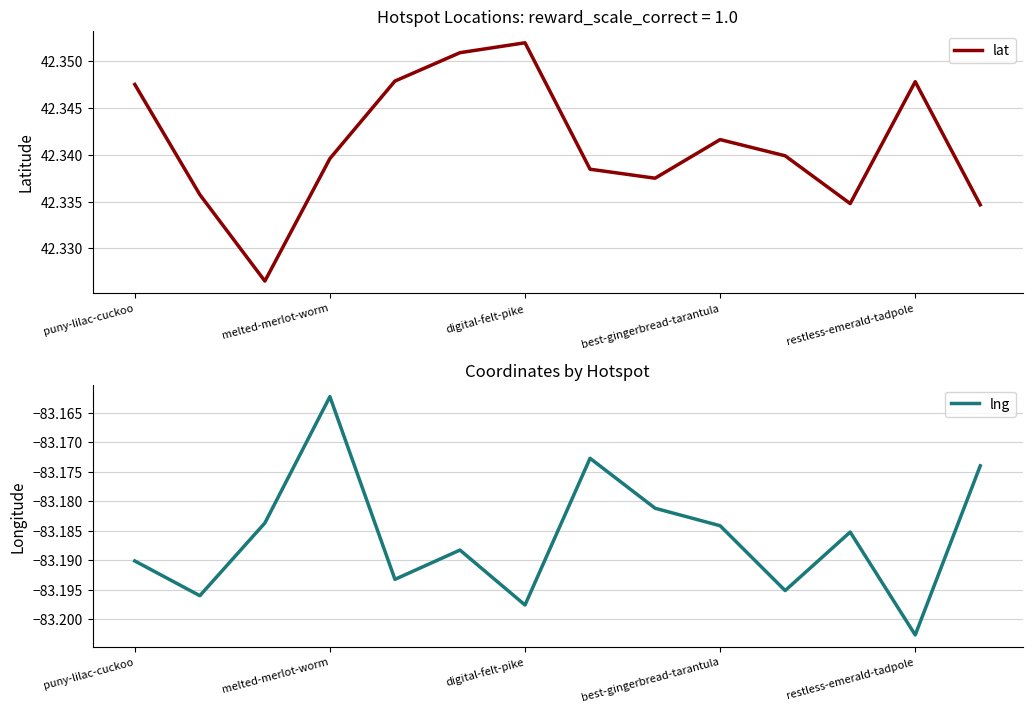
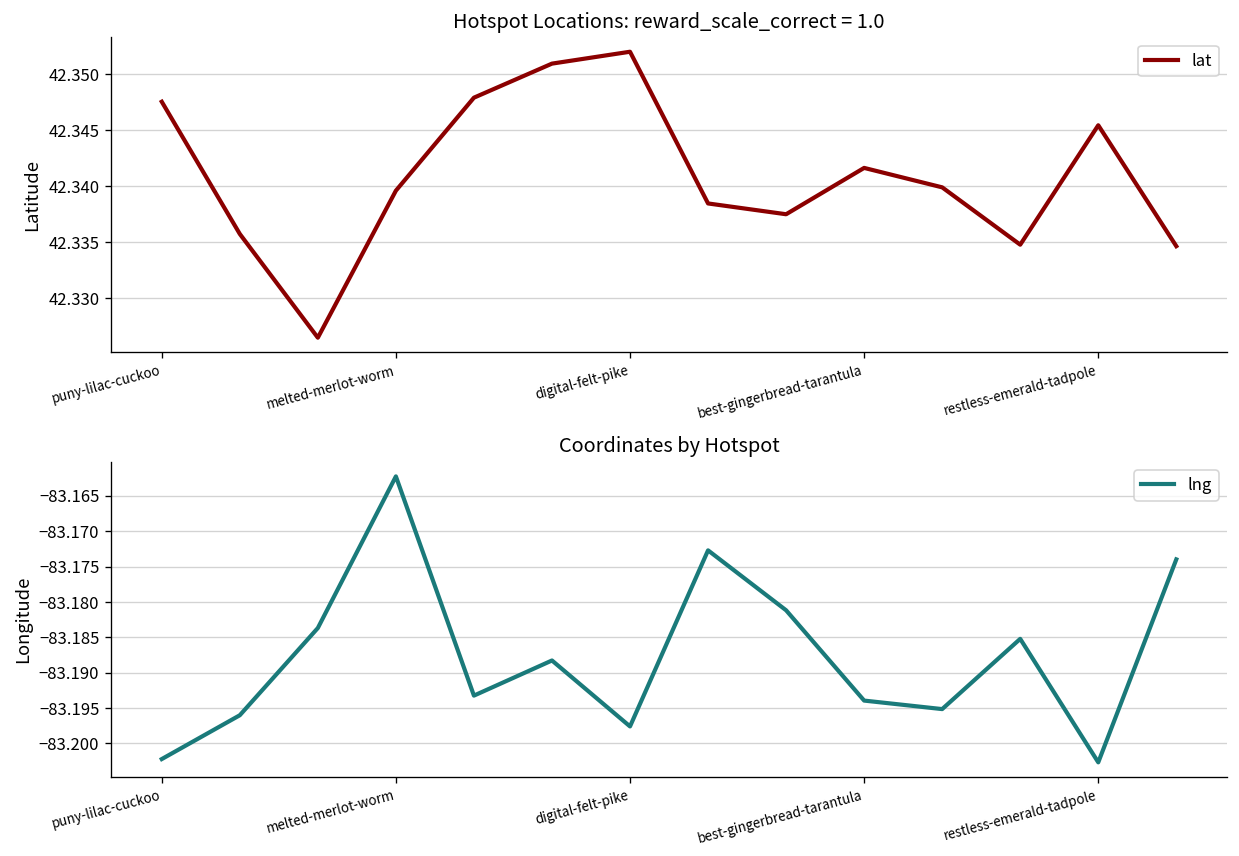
  {
    "Hotspot Locations: reward_scale_correct = 1.0": {
      "puny-lilac-cuckoo": 42.348,
      "melted-merlot-worm": 42.340,
      "digital-felt-pike": 42.352,
      "best-gingerbread-tarantula": 42.342,
-     "restless-emerald-tadpole": 42.348
+     "restless-emerald-tadpole": 42.345
    },
    "Coordinates by Hotspot": {
-     "puny-lilac-cuckoo": -83.190,
+     "puny-lilac-cuckoo": -83.202,
      "melted-merlot-worm": -83.162,
      "digital-felt-pike": -83.198,
-     "best-gingerbread-tarantula": -83.184,
+     "best-gingerbread-tarantula": -83.194,
      "restless-emerald-tadpole": -83.203
    }
  }
